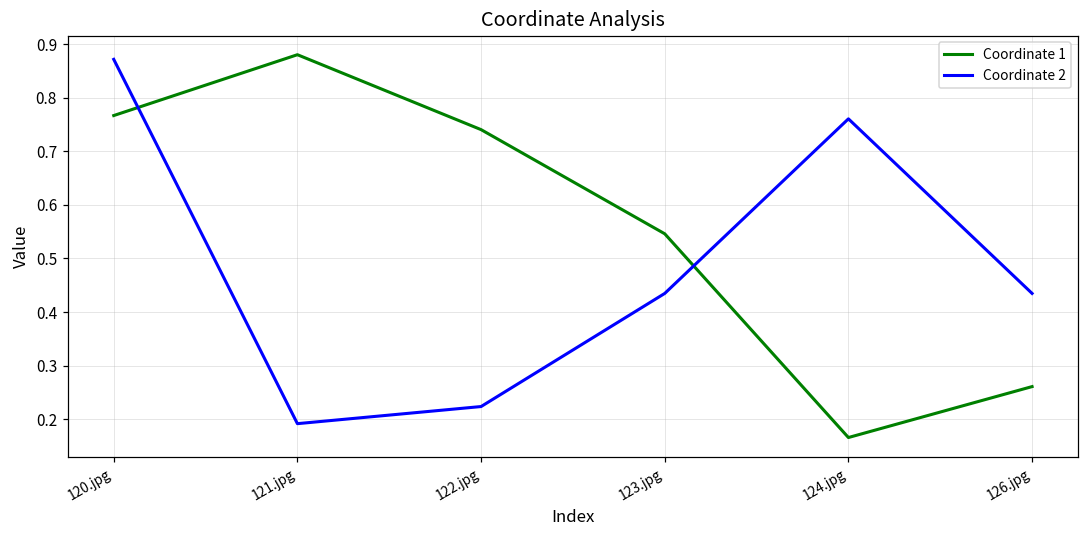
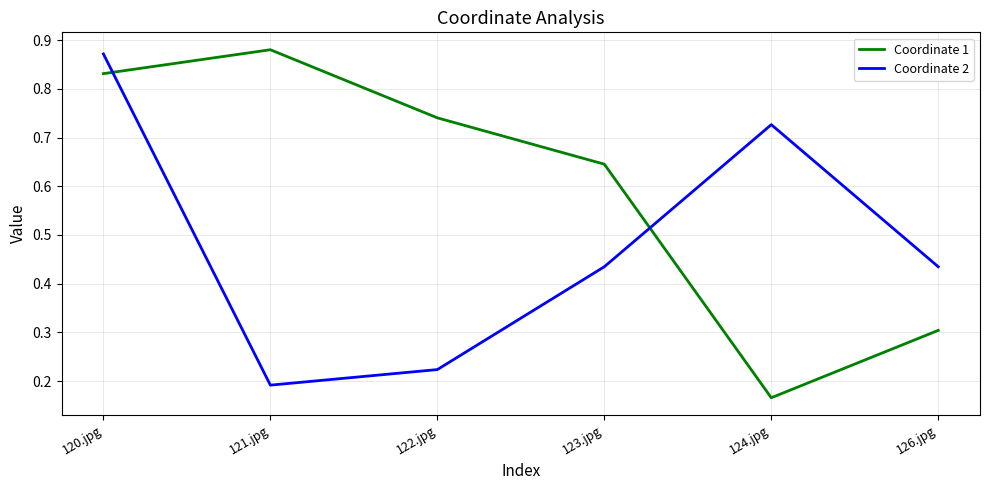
  {
    "Coordinate 1": {
-     "120.jpg": 0.77,
+     "120.jpg": 0.83,
      "121.jpg": 0.88,
      "122.jpg": 0.74,
-     "123.jpg": 0.55,
+     "123.jpg": 0.65,
      "124.jpg": 0.17,
-     "126.jpg": 0.26
+     "126.jpg": 0.30
    },
    "Coordinate 2": {
      "120.jpg": 0.87,
      "121.jpg": 0.19,
      "122.jpg": 0.22,
      "123.jpg": 0.43,
-     "124.jpg": 0.76,
+     "124.jpg": 0.73,
      "126.jpg": 0.43
    }
  }
